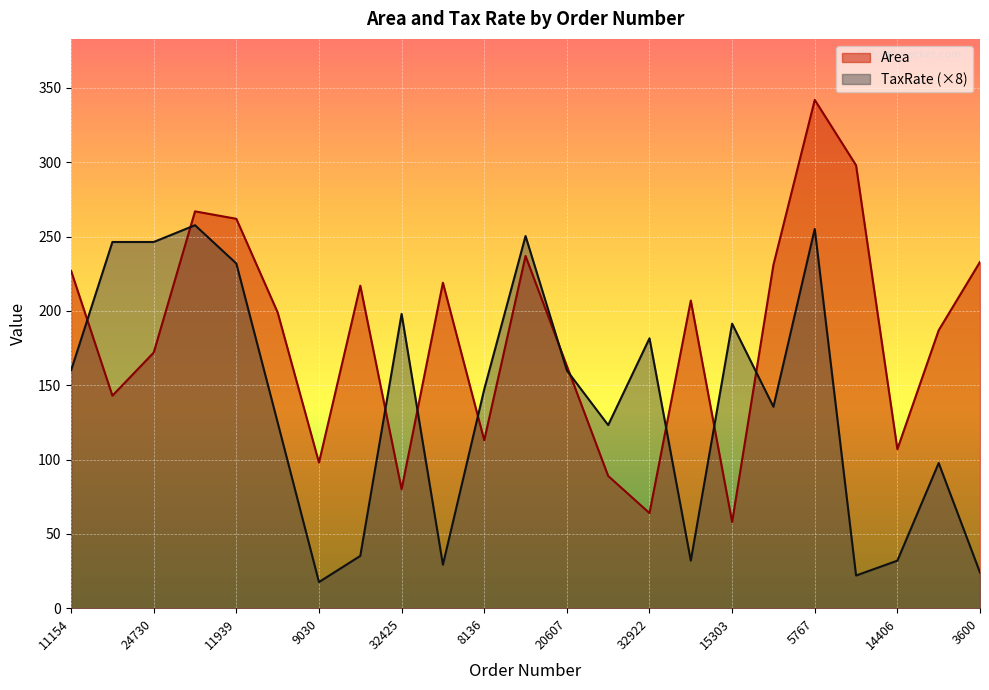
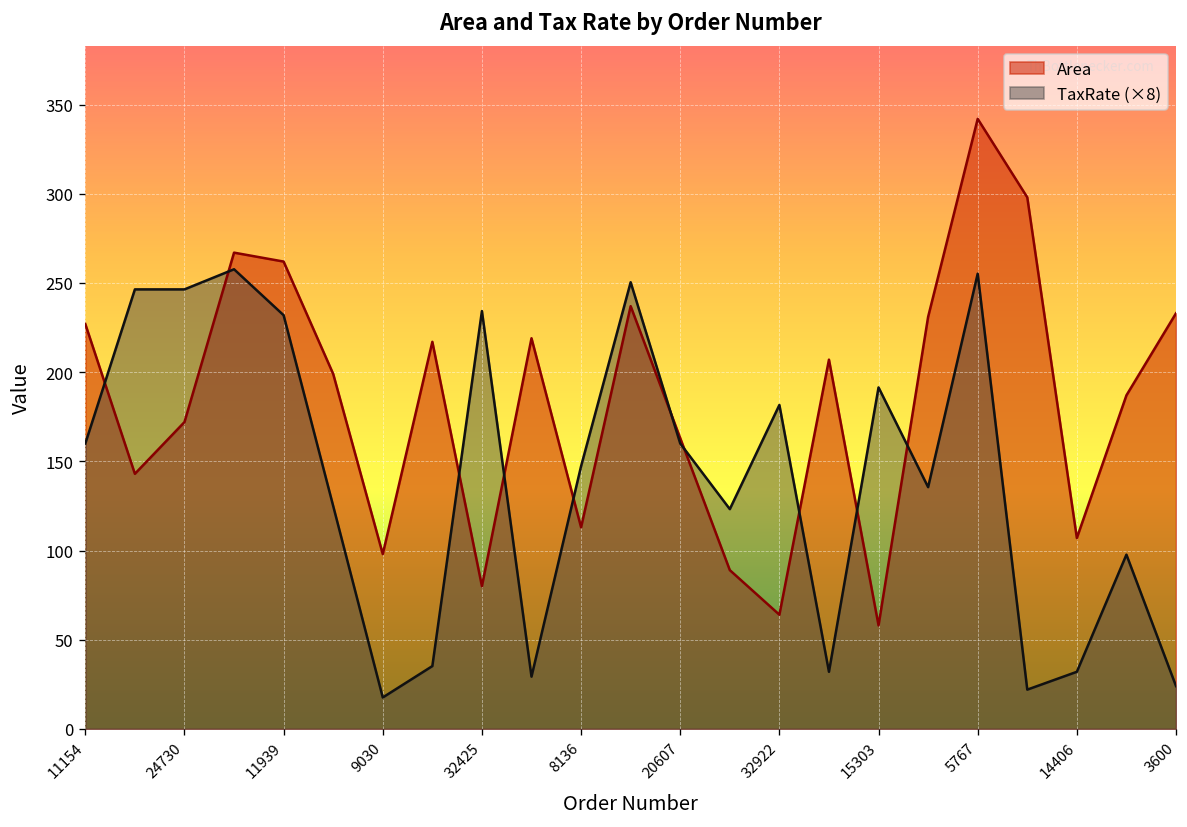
  {
    "Area": {
      "11154": 227,
      "24730": 172,
      "11939": 262,
      "9030": 98,
      "32425": 80,
      "8136": 113,
      "20607": 163,
      "32922": 64,
      "15303": 58,
      "5767": 342,
      "14406": 107,
      "3600": 233
    },
    "TaxRate (×8)": {
      "11154": 160,
      "24730": 246,
      "11939": 232,
      "9030": 18,
-     "32425": 198,
+     "32425": 234,
      "8136": 147,
      "20607": 160,
      "32922": 182,
      "15303": 191,
      "5767": 255,
      "14406": 32,
      "3600": 24
    }
  }
